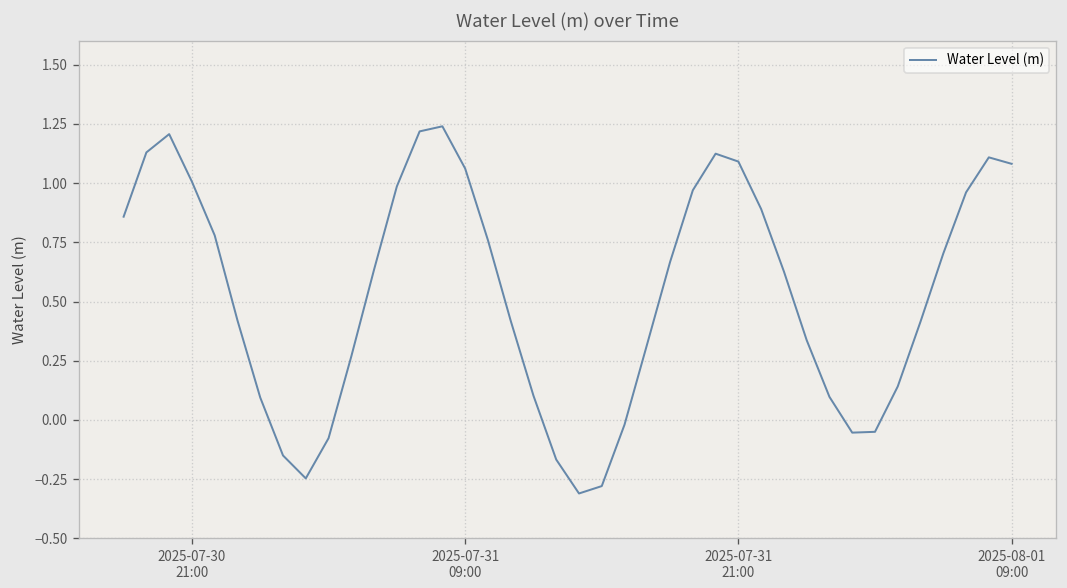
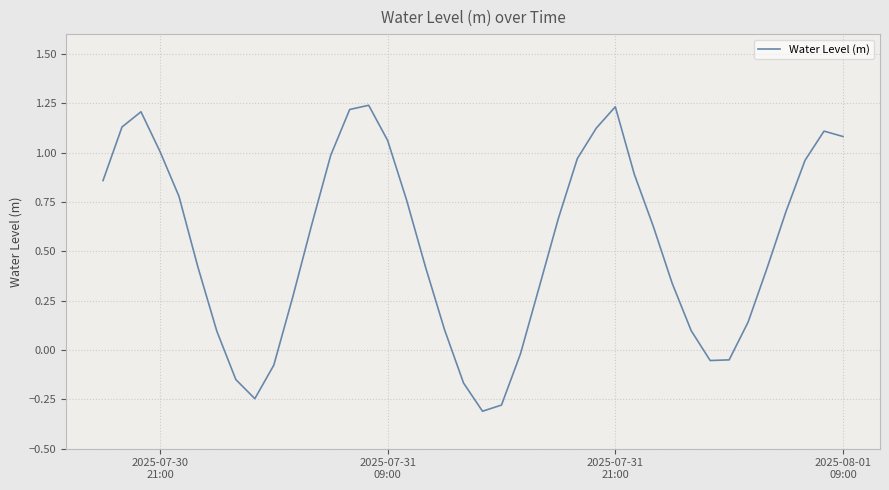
  {
    "2025-07-30 21:00": 1.01,
    "2025-07-31 09:00": 1.06,
-   "2025-07-31 21:00": 1.09,
+   "2025-07-31 21:00": 1.23,
    "2025-08-01 09:00": 1.08
  }
